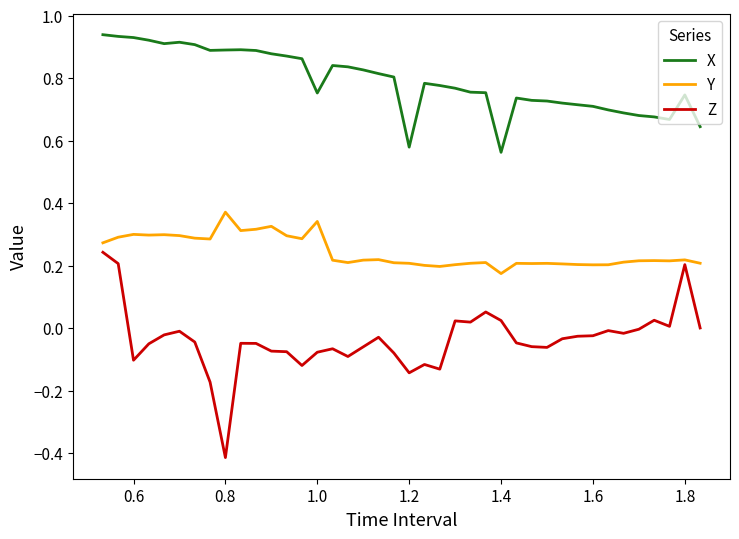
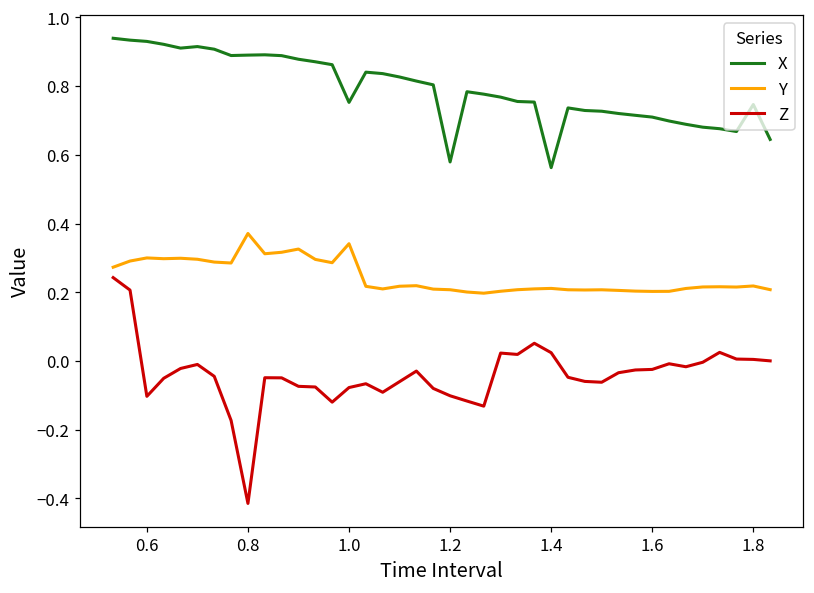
  {
    "X": {
      "0.6": 0.93,
      "0.8": 0.89,
      "1.0": 0.75,
      "1.2": 0.58,
      "1.4": 0.56,
      "1.6": 0.71
    },
    "Y": {
      "0.6": 0.30,
      "0.8": 0.37,
      "1.0": 0.34,
      "1.2": 0.21,
-     "1.4": 0.17,
+     "1.4": 0.21,
      "1.6": 0.20,
      "1.8": 0.22
    },
    "Z": {
      "0.6": -0.10,
      "0.8": -0.41,
      "1.0": -0.08,
-     "1.2": -0.14,
+     "1.2": -0.10,
      "1.4": 0.02,
      "1.6": -0.02,
-     "1.8": 0.20
+     "1.8": 0.00
    }
  }
